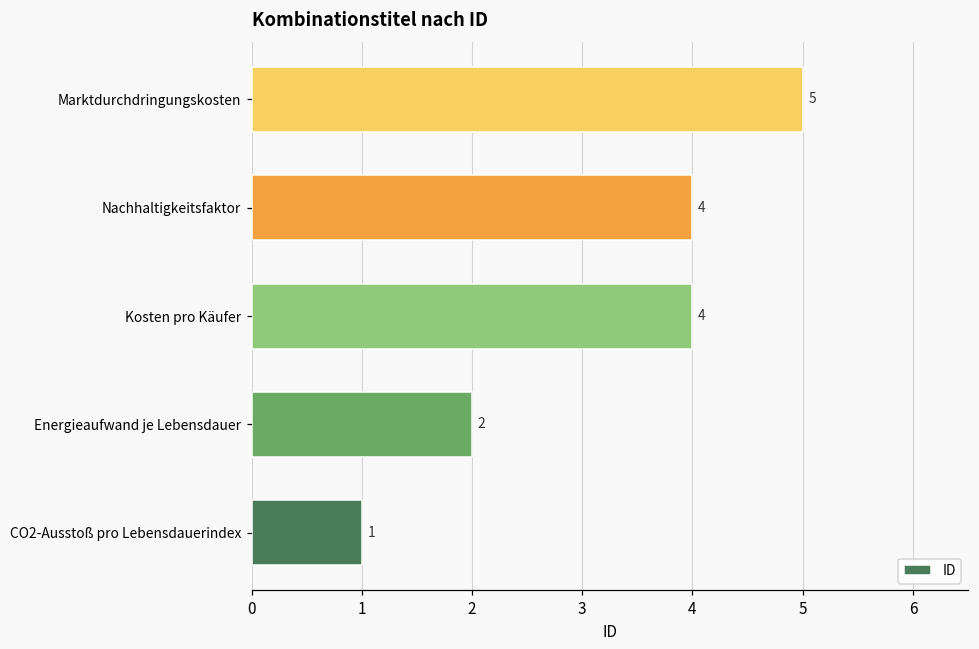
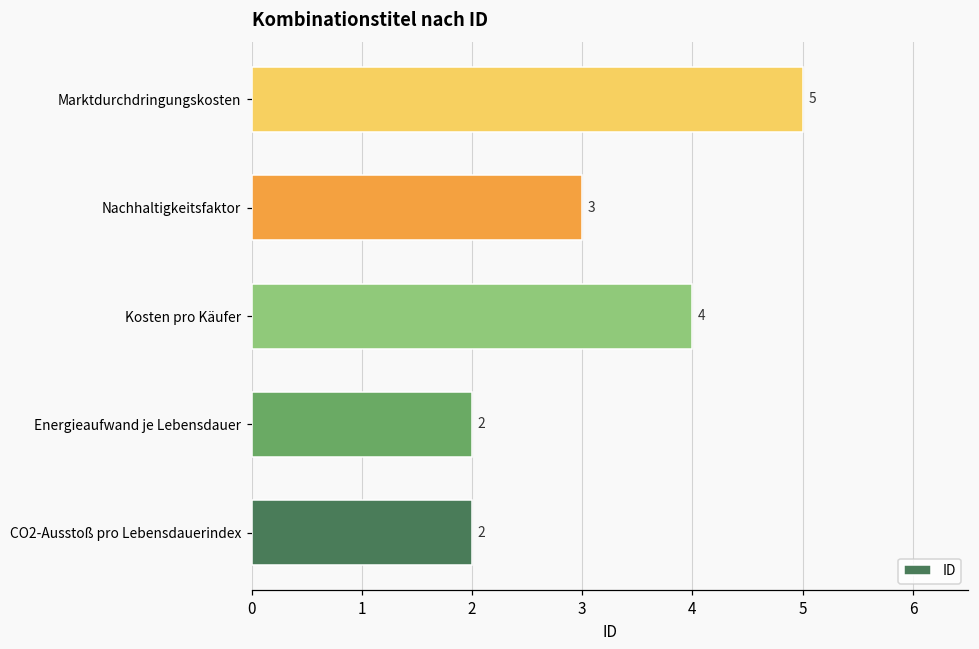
  {
    "Marktdurchdringungskosten": 5,
-   "Nachhaltigkeitsfaktor": 4,
+   "Nachhaltigkeitsfaktor": 3,
    "Kosten pro Käufer": 4,
    "Energieaufwand je Lebensdauer": 2,
-   "CO2-Ausstoß pro Lebensdauerindex": 1
+   "CO2-Ausstoß pro Lebensdauerindex": 2
  }
